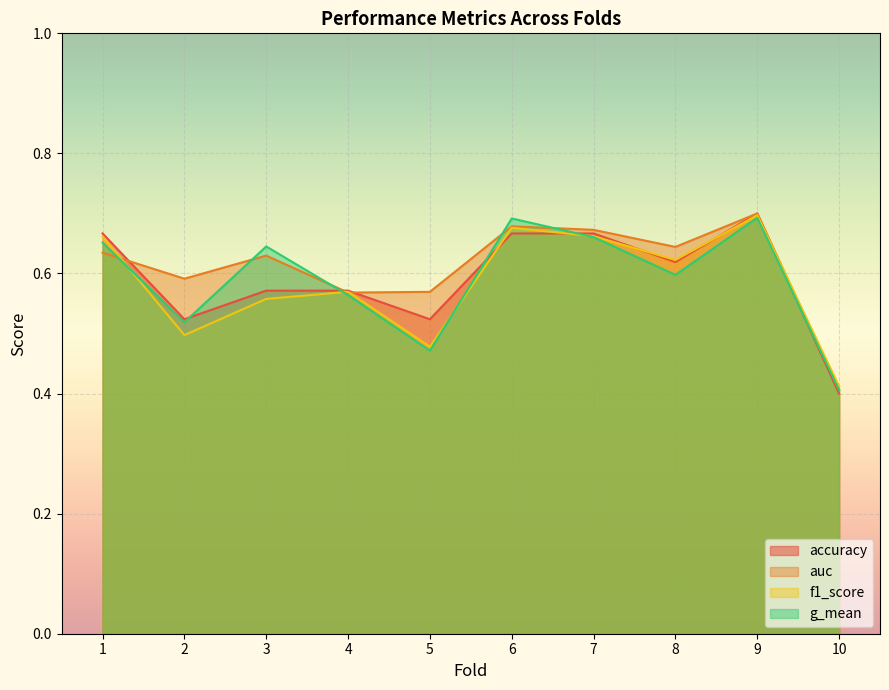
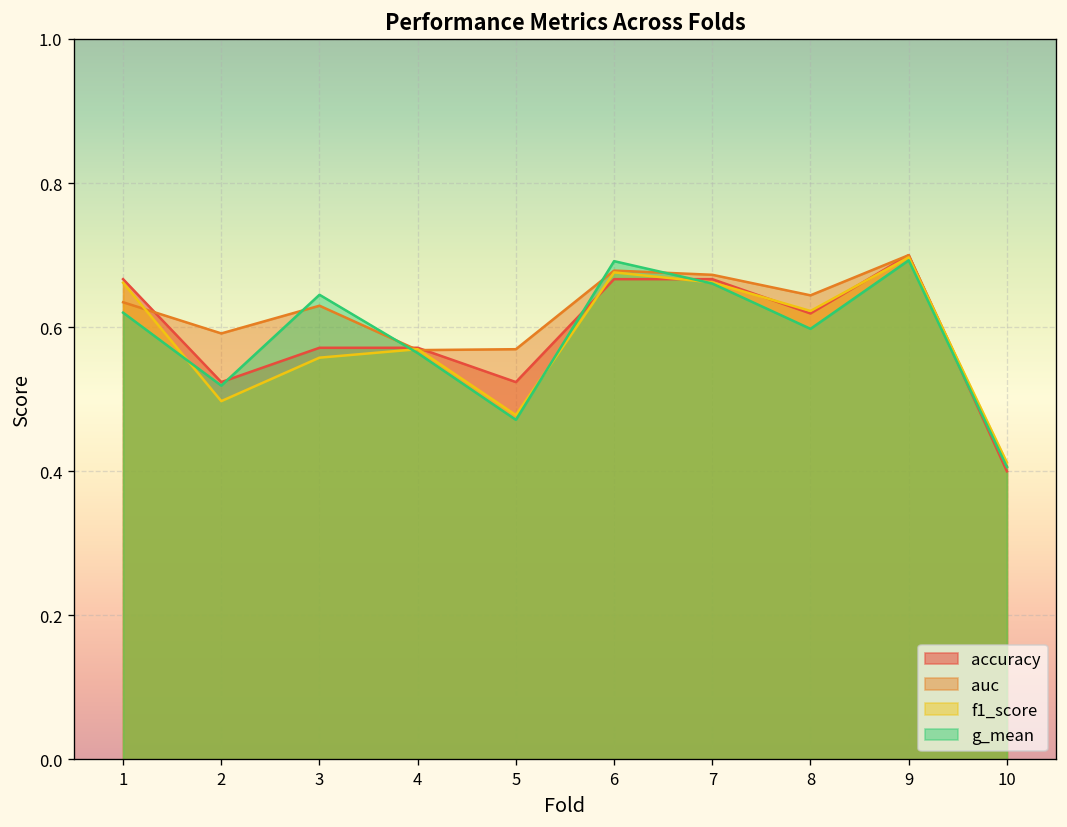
  {
    "g_mean": {
-     "1": 0.65,
+     "1": 0.62,
      "2": 0.52,
      "3": 0.65,
      "5": 0.47,
      "6": 0.69,
      "8": 0.60
    }
  }
